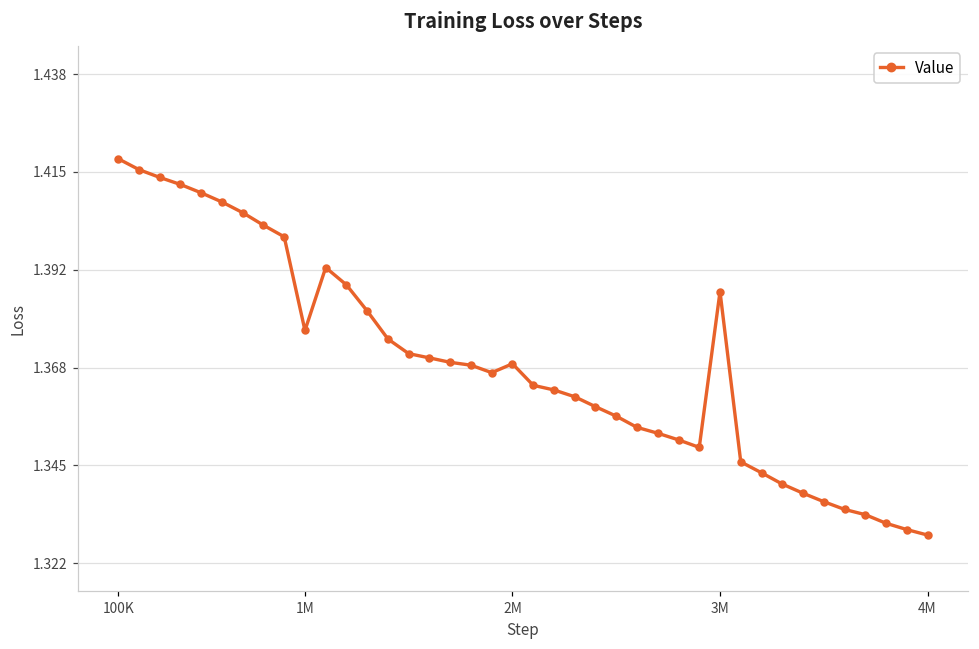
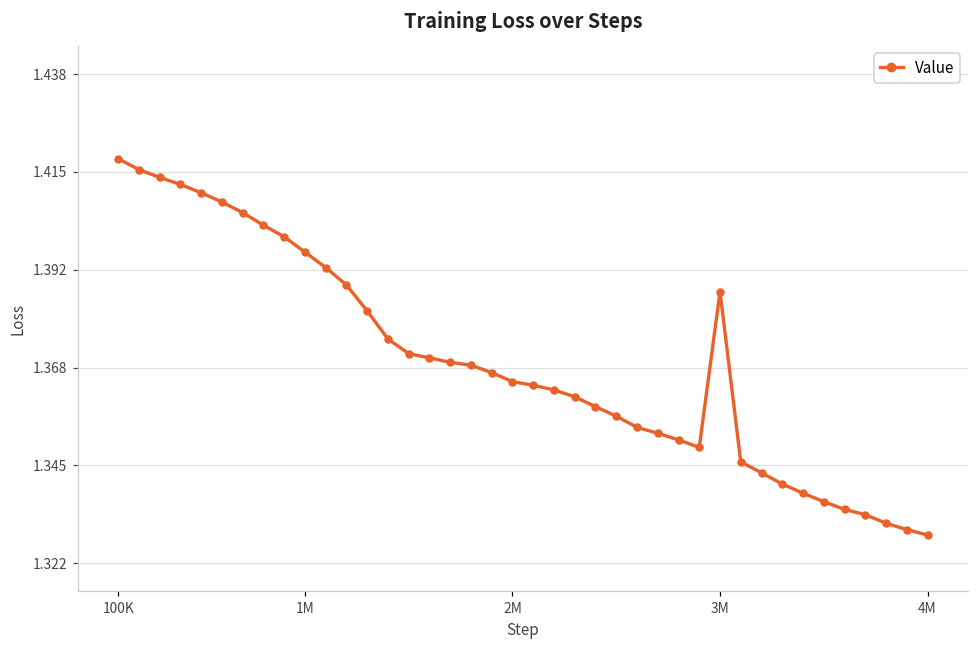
  {
    "100K": 1.418,
-   "1M": 1.377,
-   "2M": 1.369,
+   "1M": 1.396,
+   "2M": 1.365,
    "3M": 1.386,
    "4M": 1.328
  }
